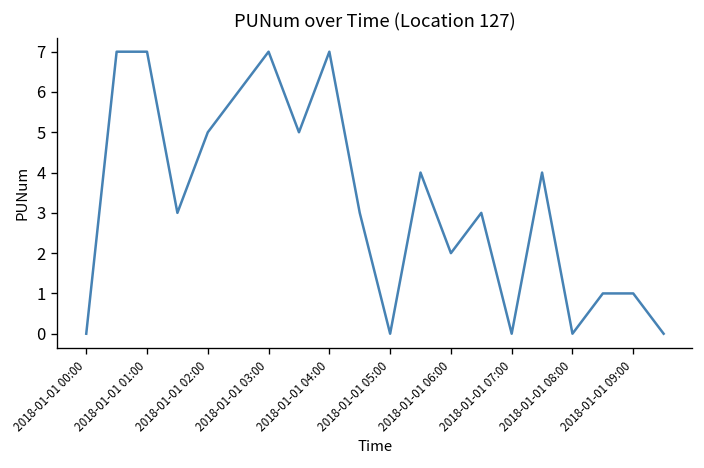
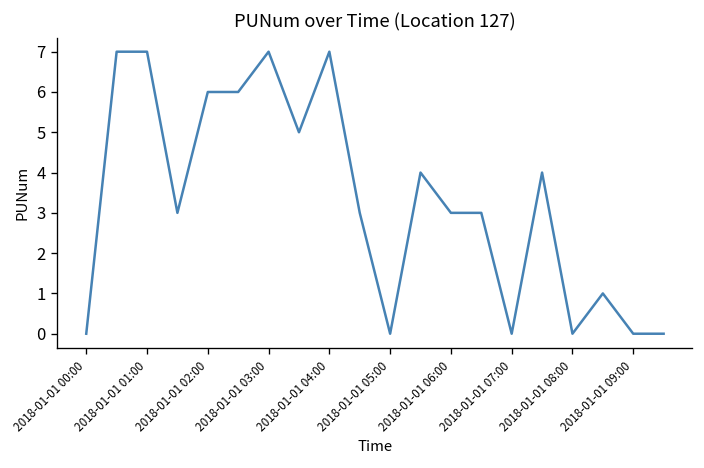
  {
    "2018-01-01 00:00": 0,
    "2018-01-01 01:00": 7,
-   "2018-01-01 02:00": 5,
+   "2018-01-01 02:00": 6,
    "2018-01-01 03:00": 7,
    "2018-01-01 04:00": 7,
    "2018-01-01 05:00": 0,
-   "2018-01-01 06:00": 2,
+   "2018-01-01 06:00": 3,
    "2018-01-01 07:00": 0,
    "2018-01-01 08:00": 0,
-   "2018-01-01 09:00": 1
+   "2018-01-01 09:00": 0
  }
